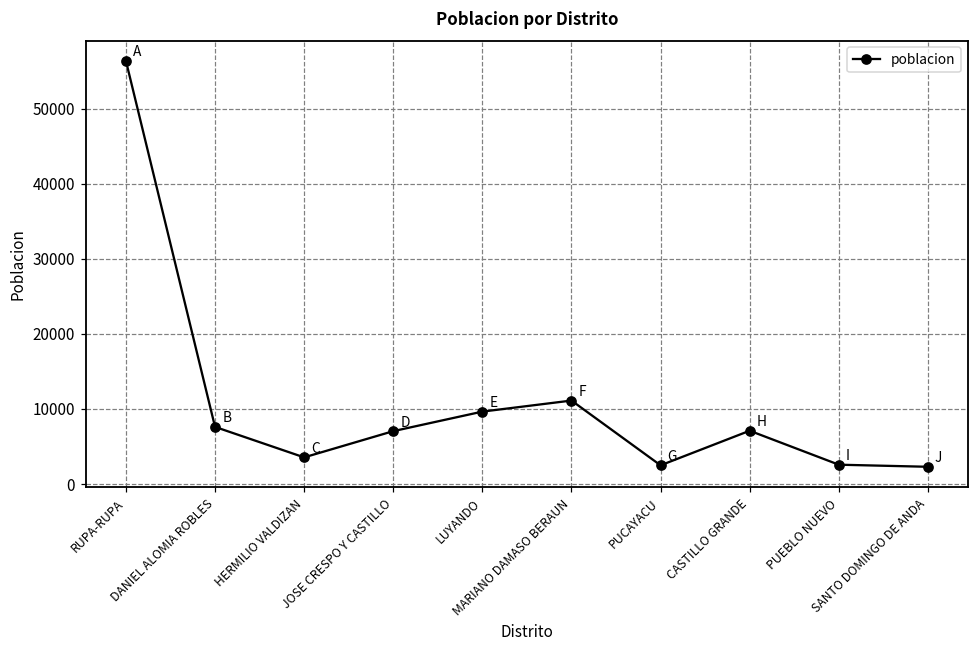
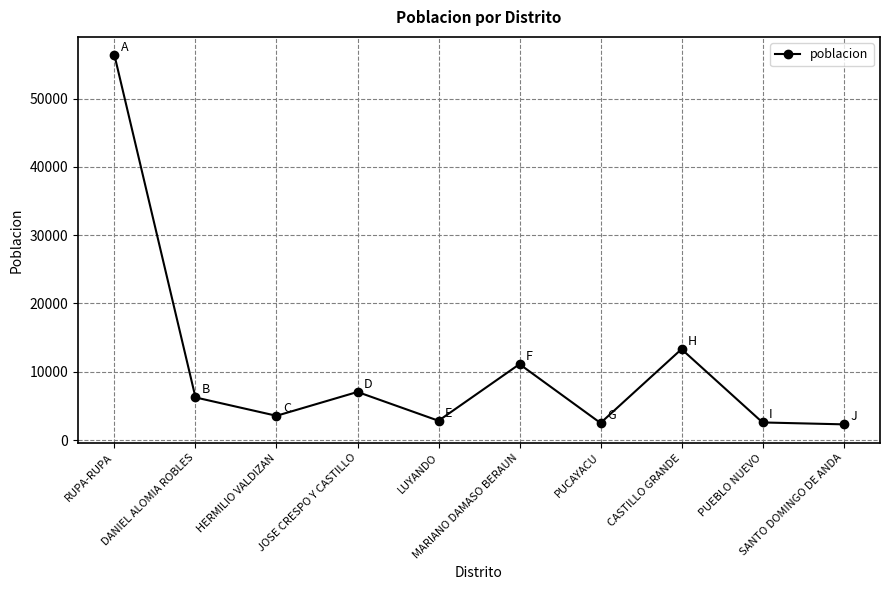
  {
    "RUPA-RUPA": 56000,
-   "DANIEL ALOMIA ROBLES": 8000,
+   "DANIEL ALOMIA ROBLES": 6000,
    "HERMILIO VALDIZAN": 4000,
    "JOSE CRESPO Y CASTILLO": 7000,
-   "LUYANDO": 10000,
+   "LUYANDO": 3000,
    "MARIANO DAMASO BERAUN": 11000,
    "PUCAYACU": 2000,
-   "CASTILLO GRANDE": 7000,
+   "CASTILLO GRANDE": 13000,
    "PUEBLO NUEVO": 3000,
    "SANTO DOMINGO DE ANDA": 2000
  }
